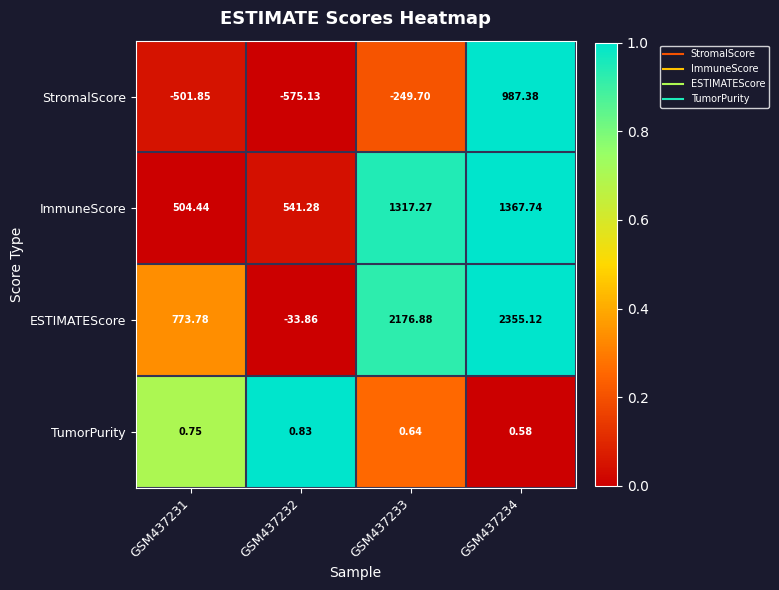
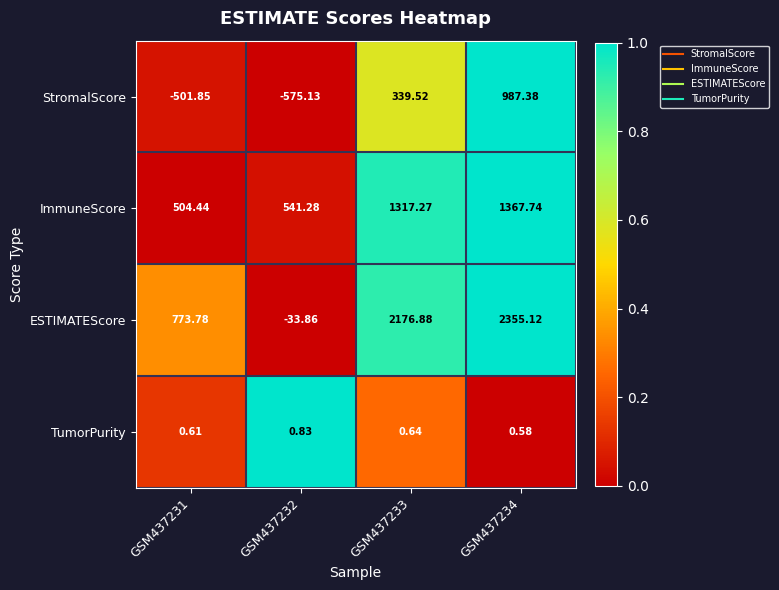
  {
    "StromalScore": {
      "GSM437231": -501.85,
      "GSM437232": -575.13,
-     "GSM437233": -249.70,
+     "GSM437233": 339.52,
      "GSM437234": 987.38
    },
    "ImmuneScore": {
      "GSM437231": 504.44,
      "GSM437232": 541.28,
      "GSM437233": 1317.27,
      "GSM437234": 1367.74
    },
    "ESTIMATEScore": {
      "GSM437231": 773.78,
      "GSM437232": -33.86,
      "GSM437233": 2176.88,
      "GSM437234": 2355.12
    },
    "TumorPurity": {
-     "GSM437231": 0.75,
+     "GSM437231": 0.61,
      "GSM437232": 0.83,
      "GSM437233": 0.64,
      "GSM437234": 0.58
    }
  }
